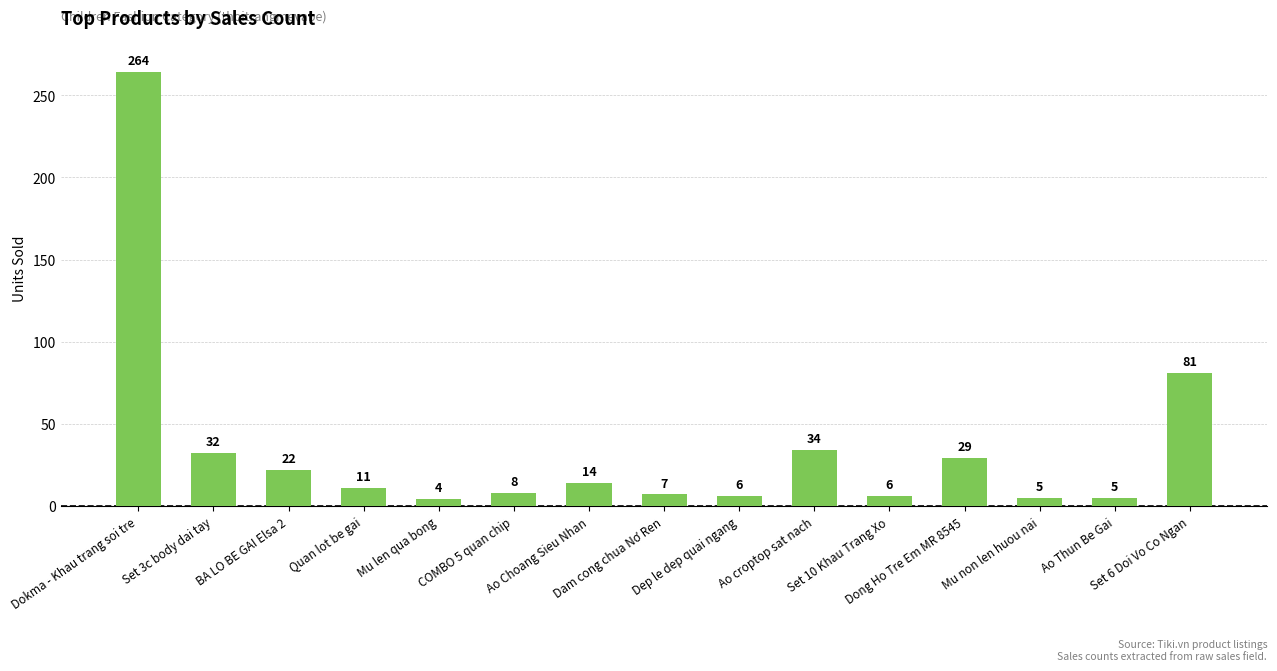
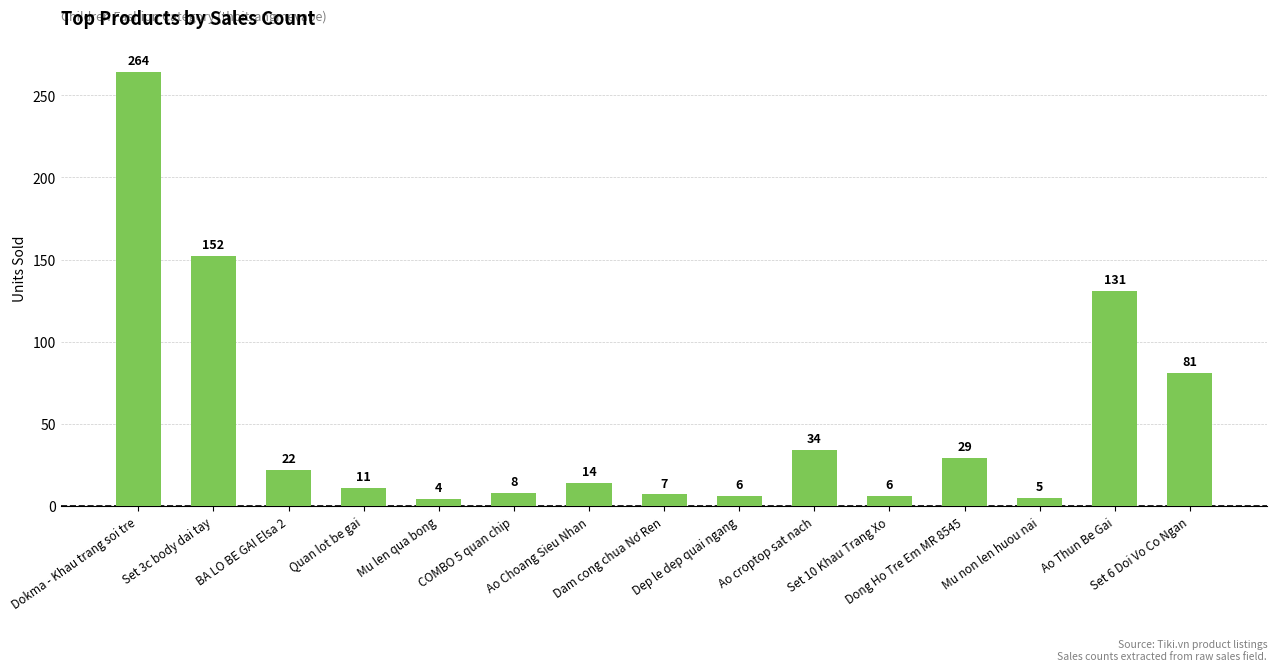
  {
    "Dokma - Khau trang soi tre": 264,
-   "Set 3c body dai tay": 32,
+   "Set 3c body dai tay": 152,
    "BA LO BE GAI Elsa 2": 22,
    "Quan lot be gai": 11,
    "Mu len qua bong": 4,
    "COMBO 5 quan chip": 8,
    "Ao Choang Sieu Nhan": 14,
    "Dam cong chua Nơ Ren": 7,
    "Dep le dep quai ngang": 6,
    "Ao croptop sat nach": 34,
    "Set 10 Khau Trang Xo": 6,
    "Dong Ho Tre Em MR 8545": 29,
    "Mu non len huou nai": 5,
-   "Ao Thun Be Gai": 5,
+   "Ao Thun Be Gai": 131,
    "Set 6 Doi Vo Co Ngan": 81
  }
